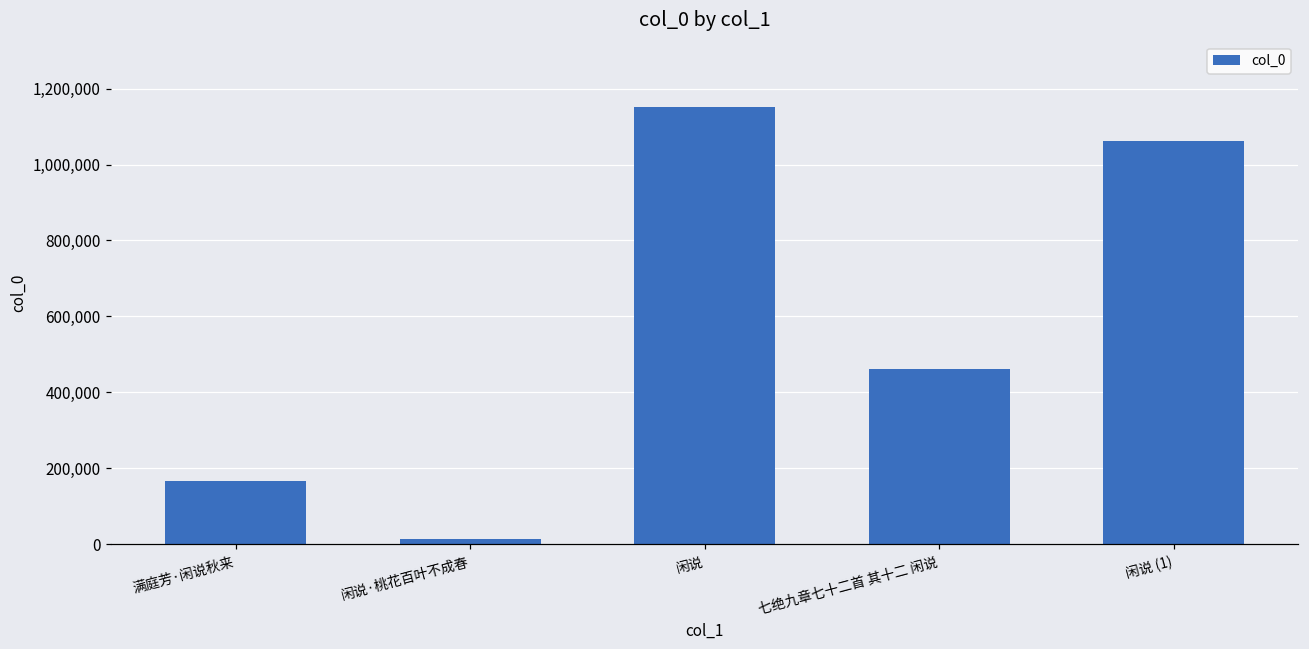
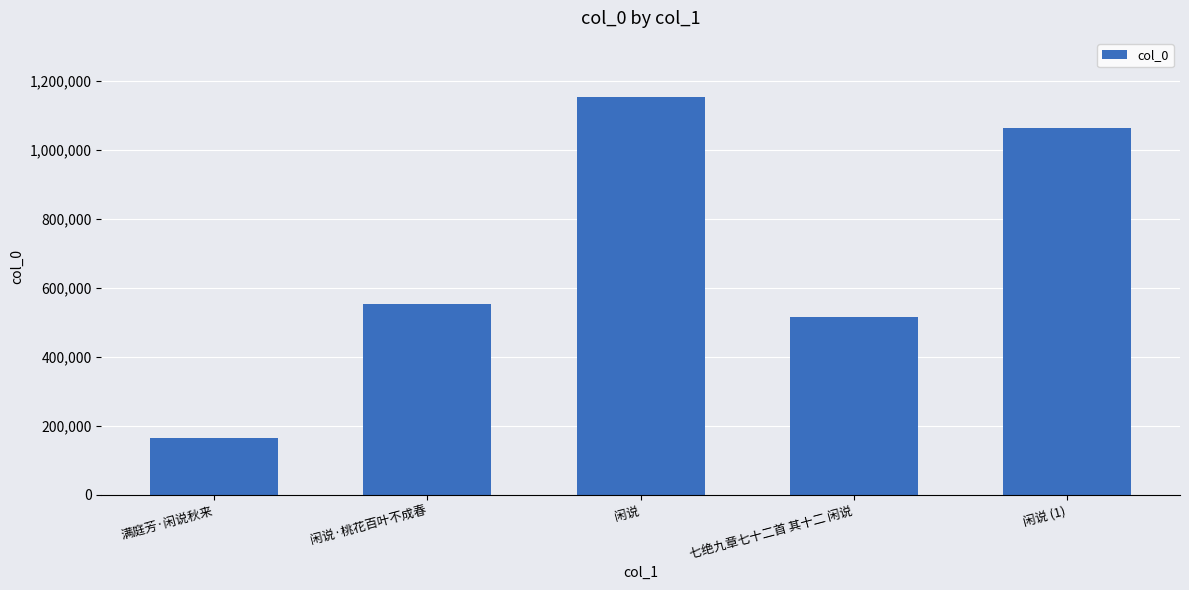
  {
    "满庭芳·闲说秋来": "170,000",
-   "闲说·桃花百叶不成春": "10,000",
+   "闲说·桃花百叶不成春": "550,000",
    "闲说": "1,150,000",
-   "七绝九章七十二首 其十二 闲说": "460,000",
+   "七绝九章七十二首 其十二 闲说": "520,000",
    "闲说 (1)": "1,060,000"
  }
